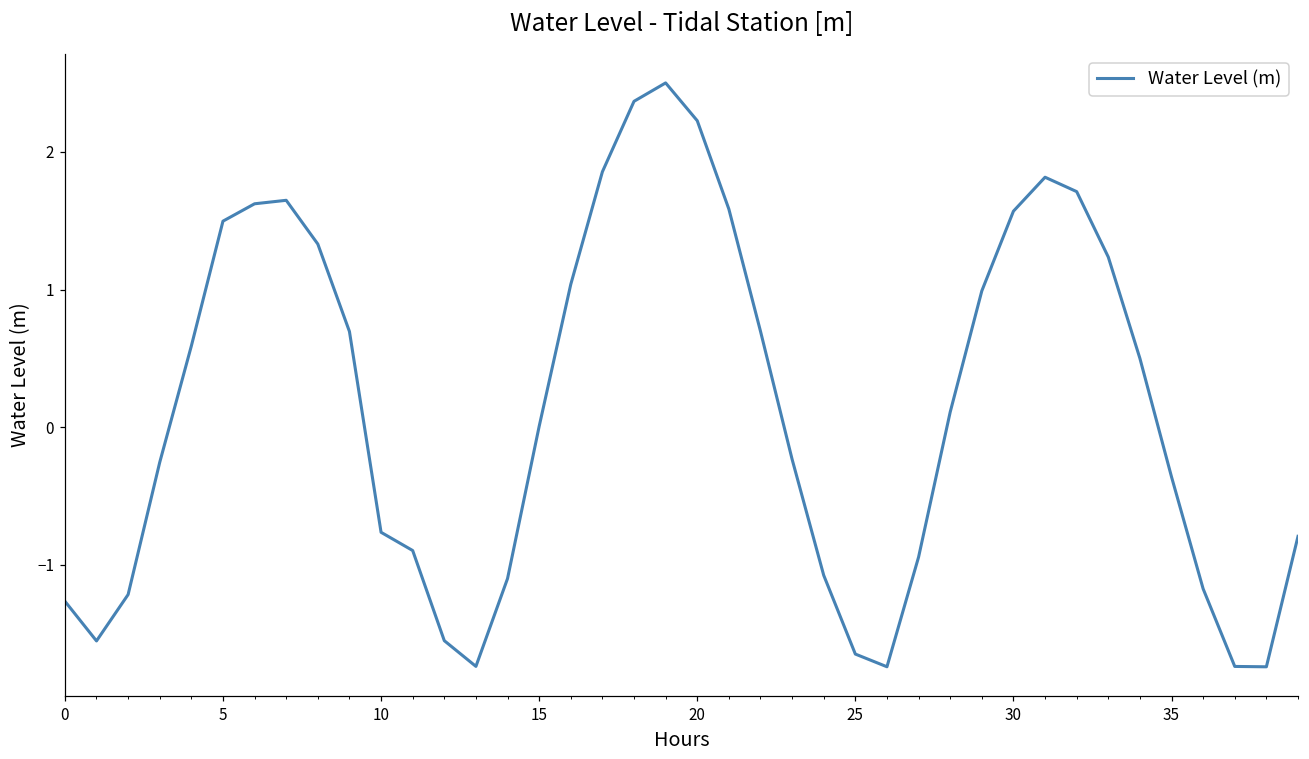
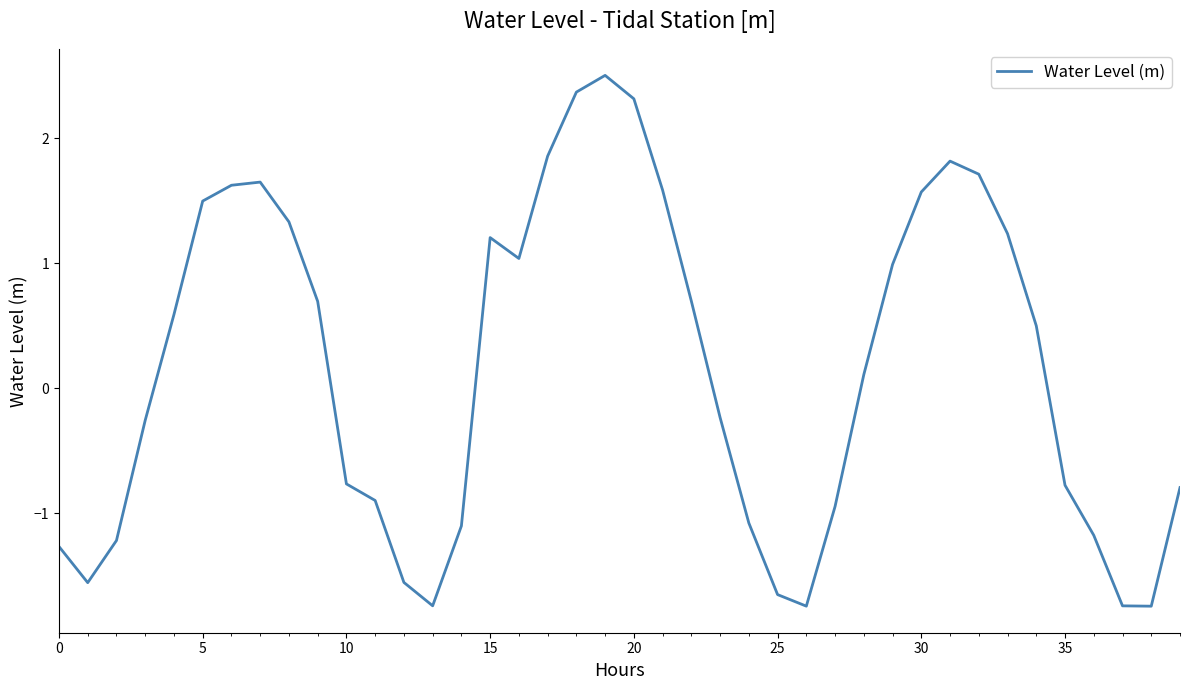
  {
    "0": -1.26,
    "5": 1.50,
    "10": -0.76,
-   "15": 0.01,
-   "20": 2.23,
+   "15": 1.21,
+   "20": 2.31,
    "25": -1.65,
    "30": 1.57,
-   "35": -0.36
+   "35": -0.77
  }
